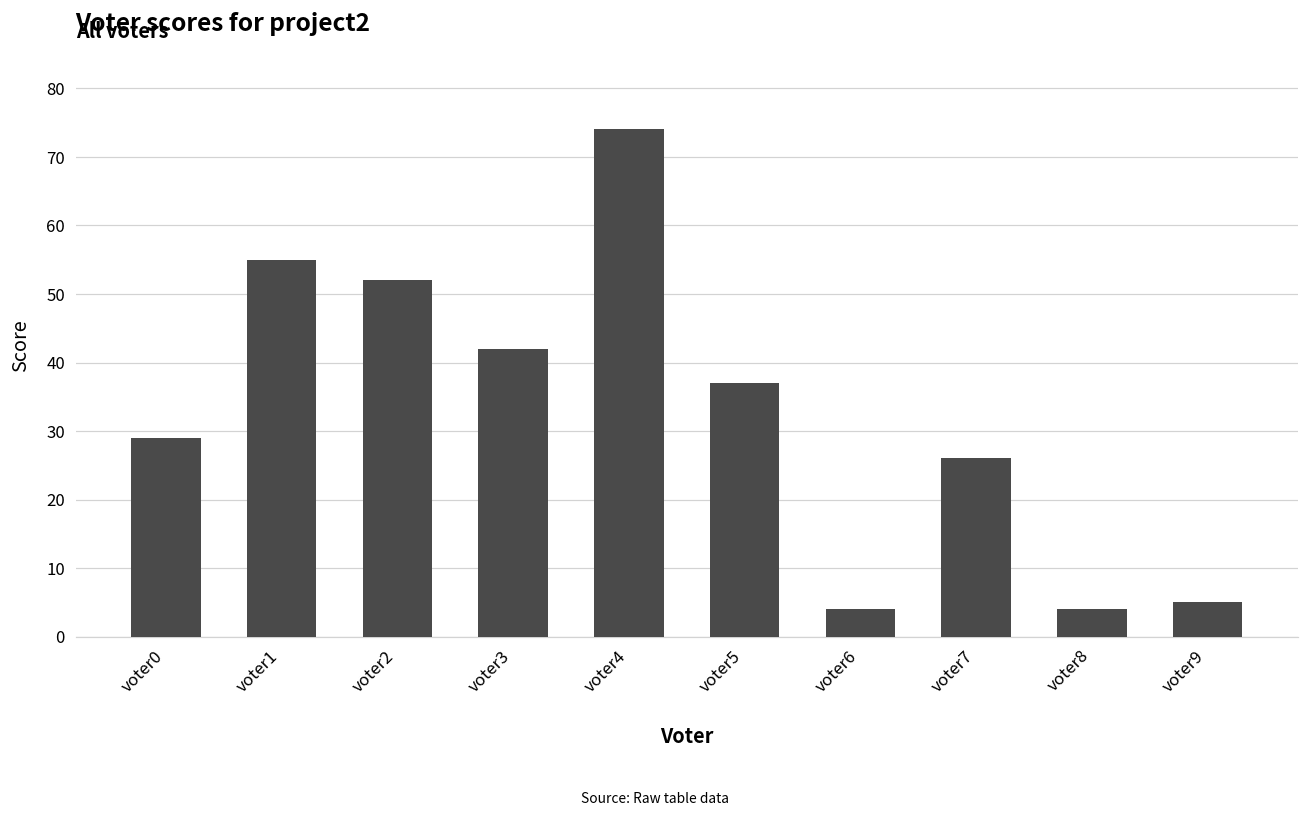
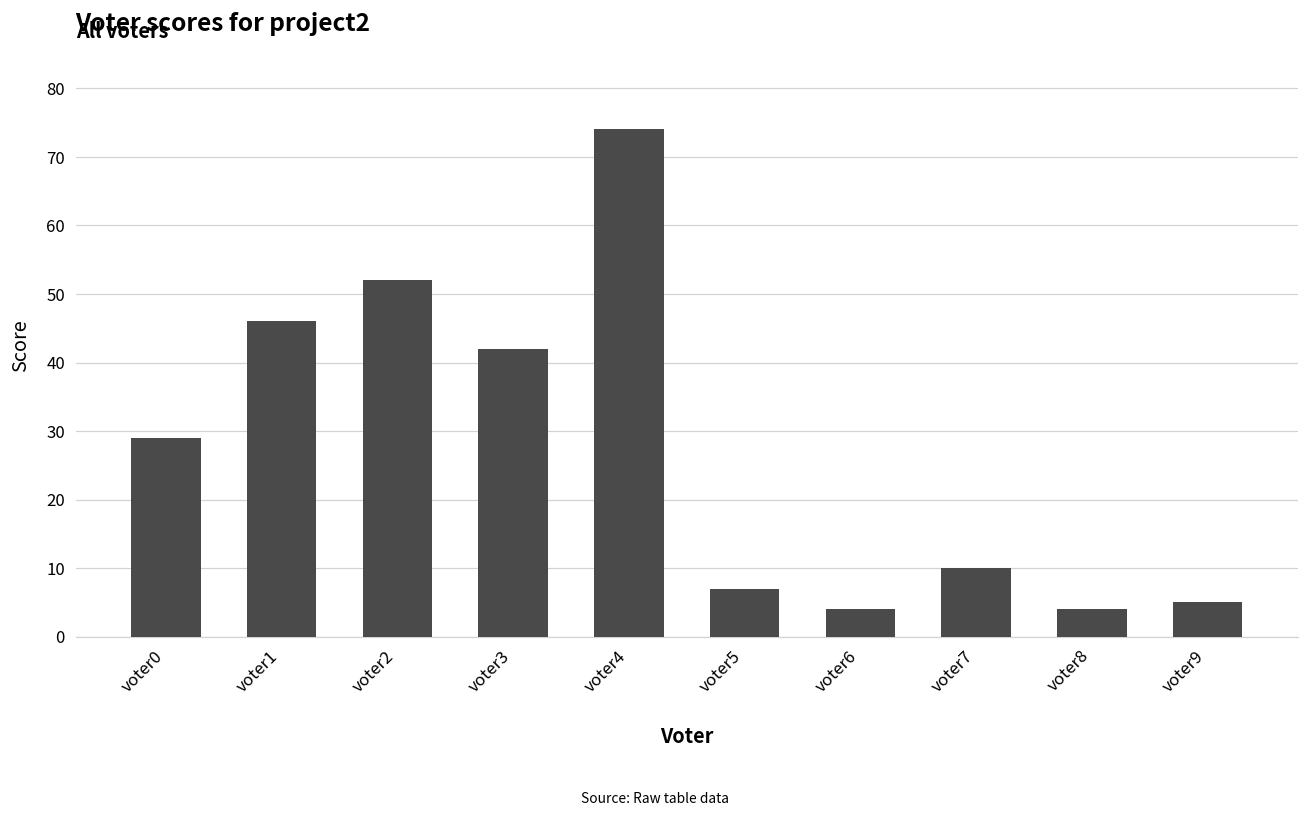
  {
    "voter0": 29,
-   "voter1": 55,
+   "voter1": 46,
    "voter2": 52,
    "voter3": 42,
    "voter4": 74,
-   "voter5": 37,
+   "voter5": 7,
    "voter6": 4,
-   "voter7": 26,
+   "voter7": 10,
    "voter8": 4,
    "voter9": 5
  }
